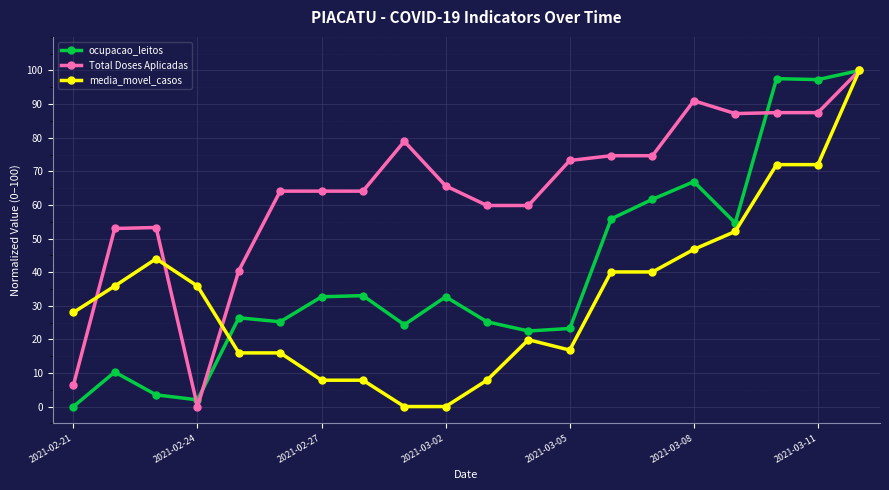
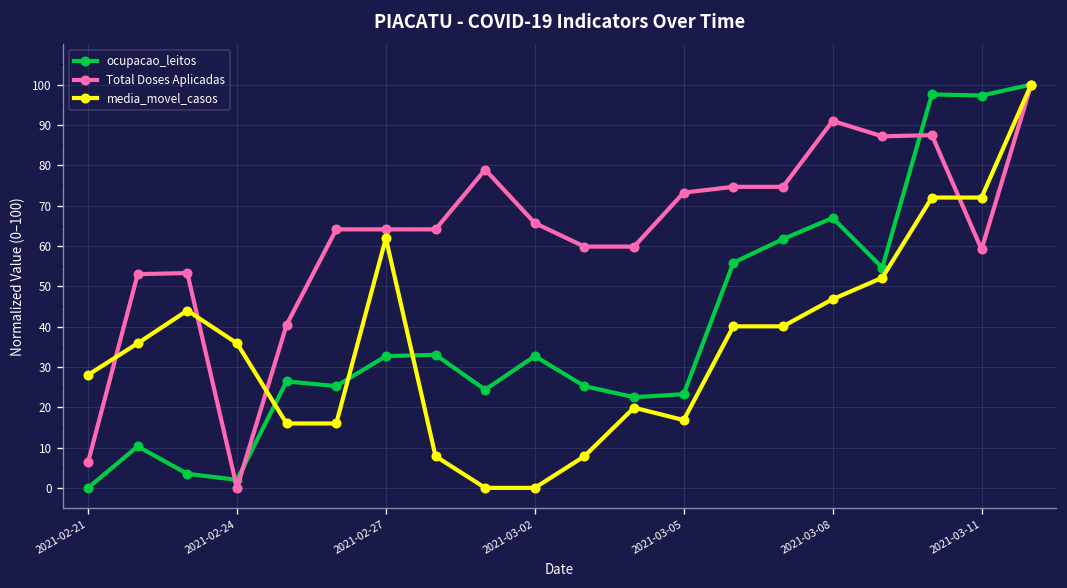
  {
    "ocupacao_leitos": {
      "2021-02-21": 0,
      "2021-02-24": 2,
      "2021-02-27": 33,
      "2021-03-02": 33,
      "2021-03-05": 23,
      "2021-03-08": 67,
      "2021-03-11": 97
    },
    "Total Doses Aplicadas": {
      "2021-02-21": 6,
      "2021-02-24": 0,
      "2021-02-27": 64,
      "2021-03-02": 66,
      "2021-03-05": 73,
      "2021-03-08": 91,
-     "2021-03-11": 87
+     "2021-03-11": 59
    },
    "media_movel_casos": {
      "2021-02-21": 28,
      "2021-02-24": 36,
-     "2021-02-27": 8,
+     "2021-02-27": 62,
      "2021-03-02": 0,
      "2021-03-05": 17,
      "2021-03-08": 47,
      "2021-03-11": 72
    }
  }
